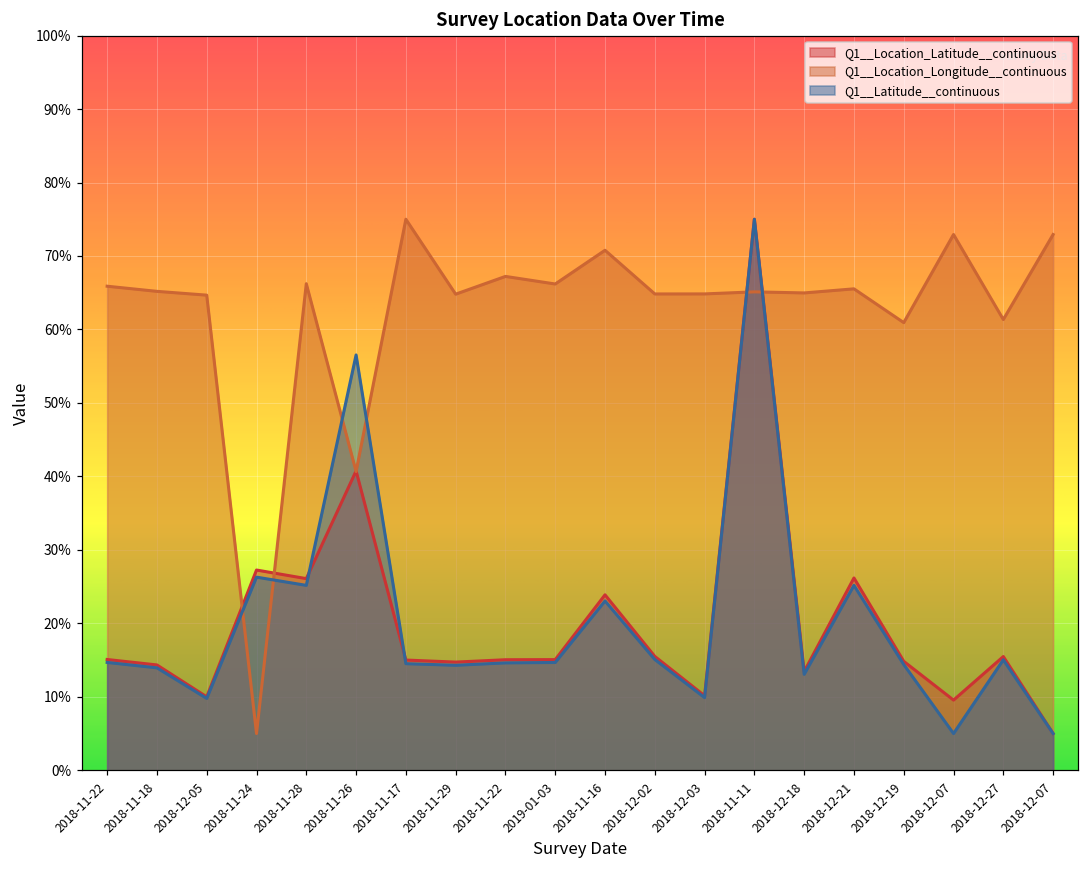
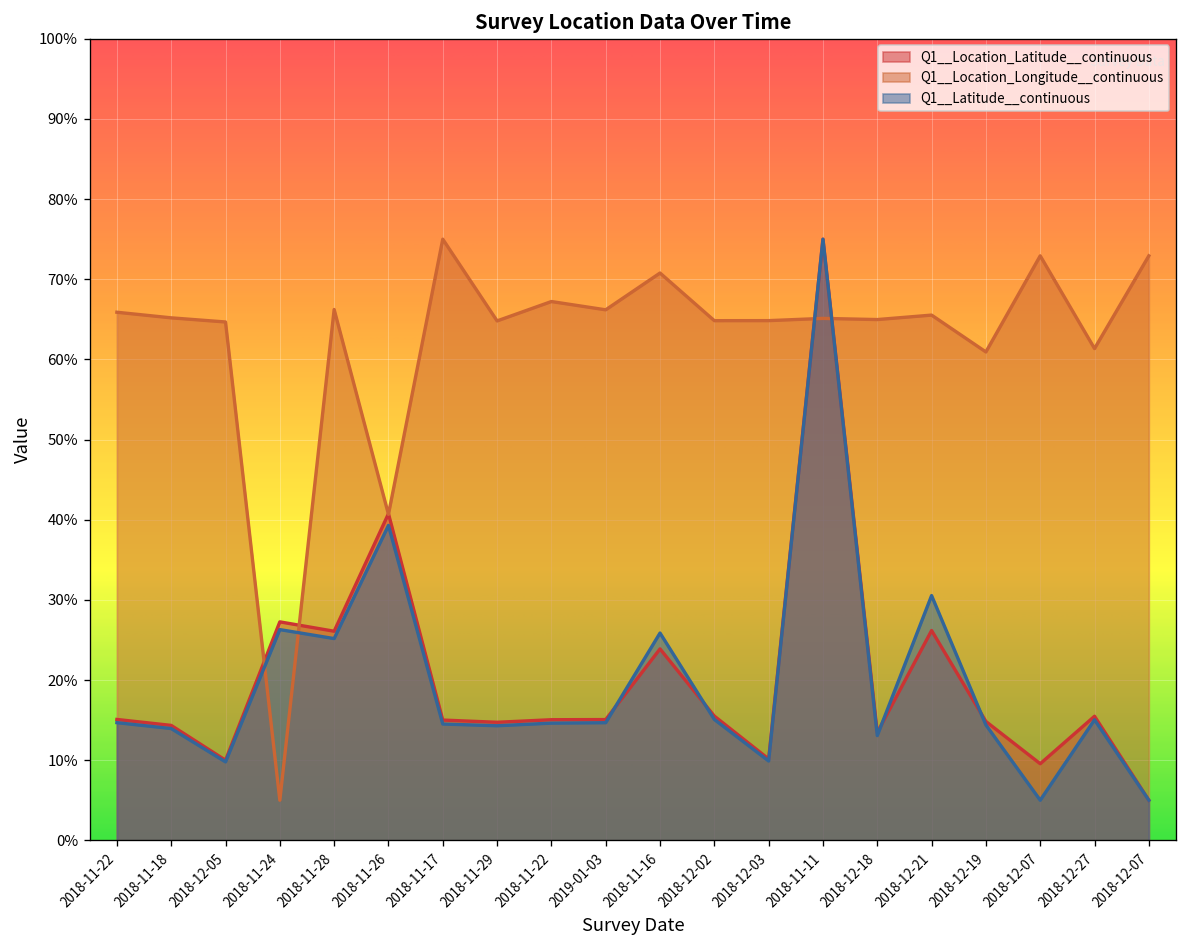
  {
    "Q1__Latitude__continuous": {
      "2018-11-18": "14%",
      "2018-11-24": "26%",
      "2018-11-28": "25%",
-     "2018-11-26": "57%",
+     "2018-11-26": "39%",
      "2018-11-17": "15%",
      "2018-11-29": "14%",
      "2019-01-03": "15%",
-     "2018-11-16": "23%",
+     "2018-11-16": "26%",
      "2018-12-02": "15%",
-     "2018-12-21": "25%",
+     "2018-12-21": "31%",
      "2018-12-19": "14%",
      "2018-12-27": "15%"
    }
  }
